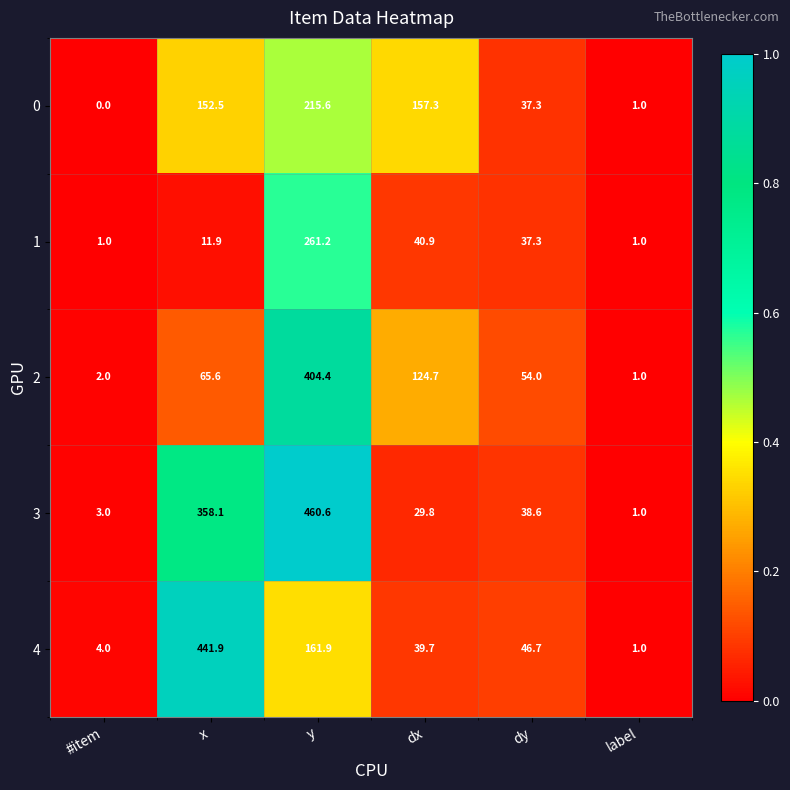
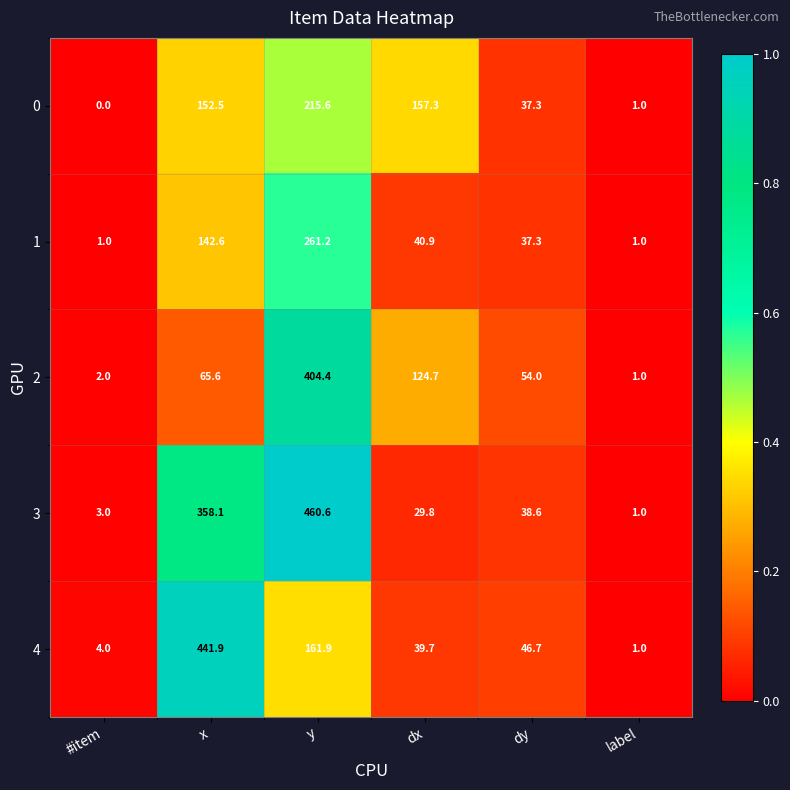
  {
    "0": {
      "#item": 0.0,
      "x": 152.5,
      "y": 215.6,
      "dx": 157.3,
      "dy": 37.3,
      "label": 1.0
    },
    "1": {
      "#item": 1.0,
-     "x": 11.9,
+     "x": 142.6,
      "y": 261.2,
      "dx": 40.9,
      "dy": 37.3,
      "label": 1.0
    },
    "2": {
      "#item": 2.0,
      "x": 65.6,
      "y": 404.4,
      "dx": 124.7,
      "dy": 54.0,
      "label": 1.0
    },
    "3": {
      "#item": 3.0,
      "x": 358.1,
      "y": 460.6,
      "dx": 29.8,
      "dy": 38.6,
      "label": 1.0
    },
    "4": {
      "#item": 4.0,
      "x": 441.9,
      "y": 161.9,
      "dx": 39.7,
      "dy": 46.7,
      "label": 1.0
    }
  }
